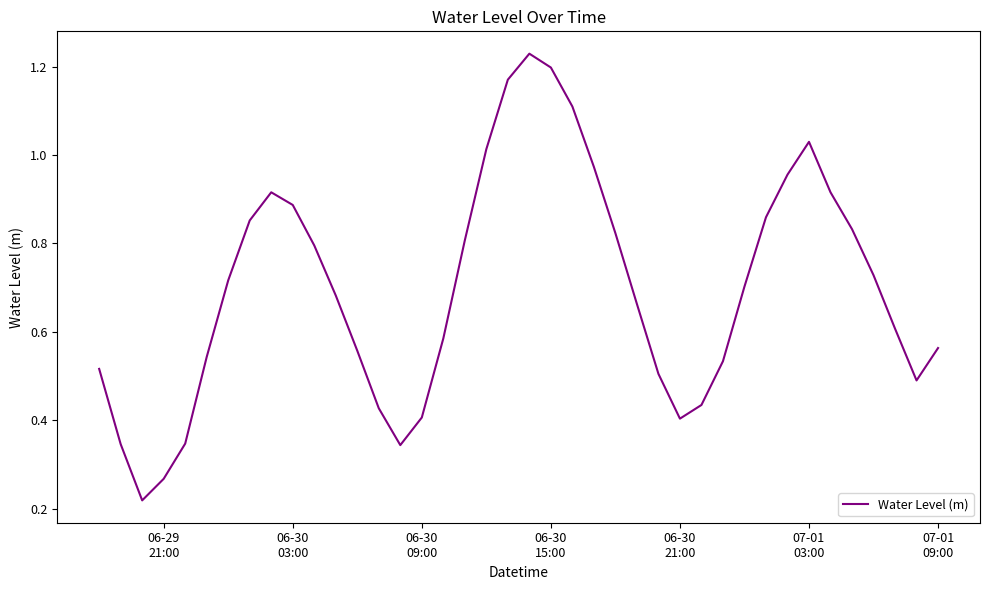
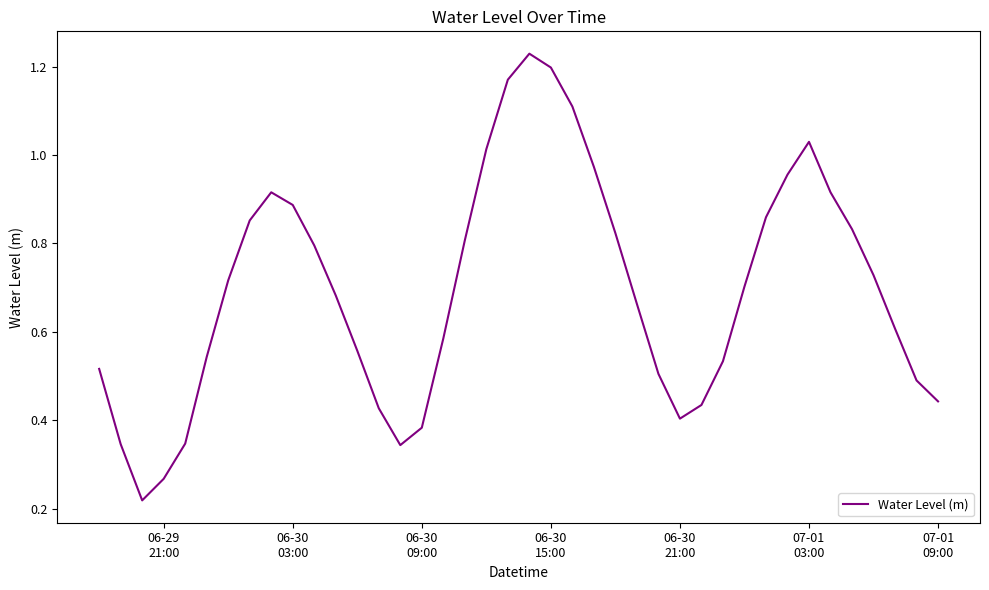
  {
    "06-29 21:00": 0.27,
    "06-30 03:00": 0.89,
-   "06-30 09:00": 0.41,
+   "06-30 09:00": 0.38,
    "06-30 15:00": 1.20,
    "06-30 21:00": 0.40,
    "07-01 03:00": 1.03,
-   "07-01 09:00": 0.56
+   "07-01 09:00": 0.44
  }
